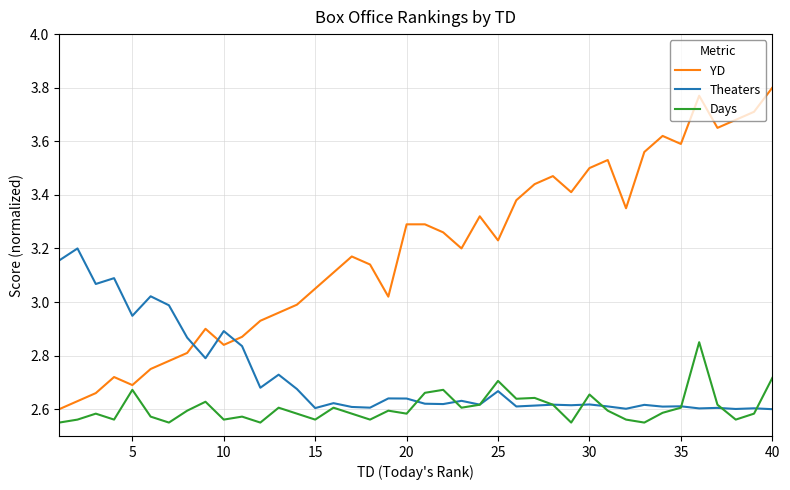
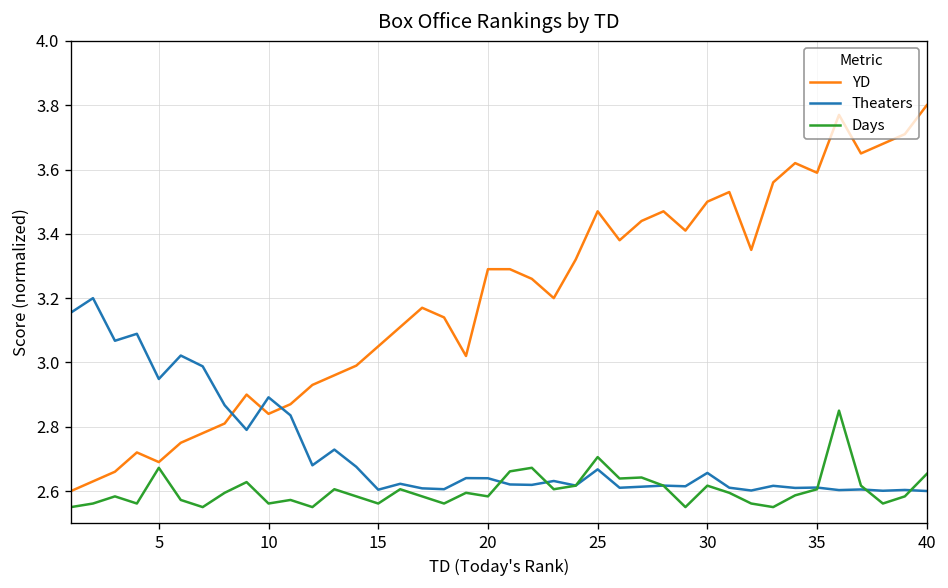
  {
    "YD": {
      "5": 2.69,
      "10": 2.84,
      "15": 3.05,
      "20": 3.29,
-     "25": 3.23,
+     "25": 3.47,
      "30": 3.50,
      "35": 3.59,
      "40": 3.80
    },
    "Theaters": {
      "5": 2.95,
      "10": 2.89,
      "15": 2.60,
      "20": 2.64,
      "25": 2.67,
-     "30": 2.62,
+     "30": 2.66,
      "40": 2.60
    },
    "Days": {
      "5": 2.67,
      "10": 2.56,
      "15": 2.56,
      "20": 2.58,
      "25": 2.71,
-     "30": 2.65,
-     "40": 2.72
+     "30": 2.62,
+     "40": 2.65
    }
  }
